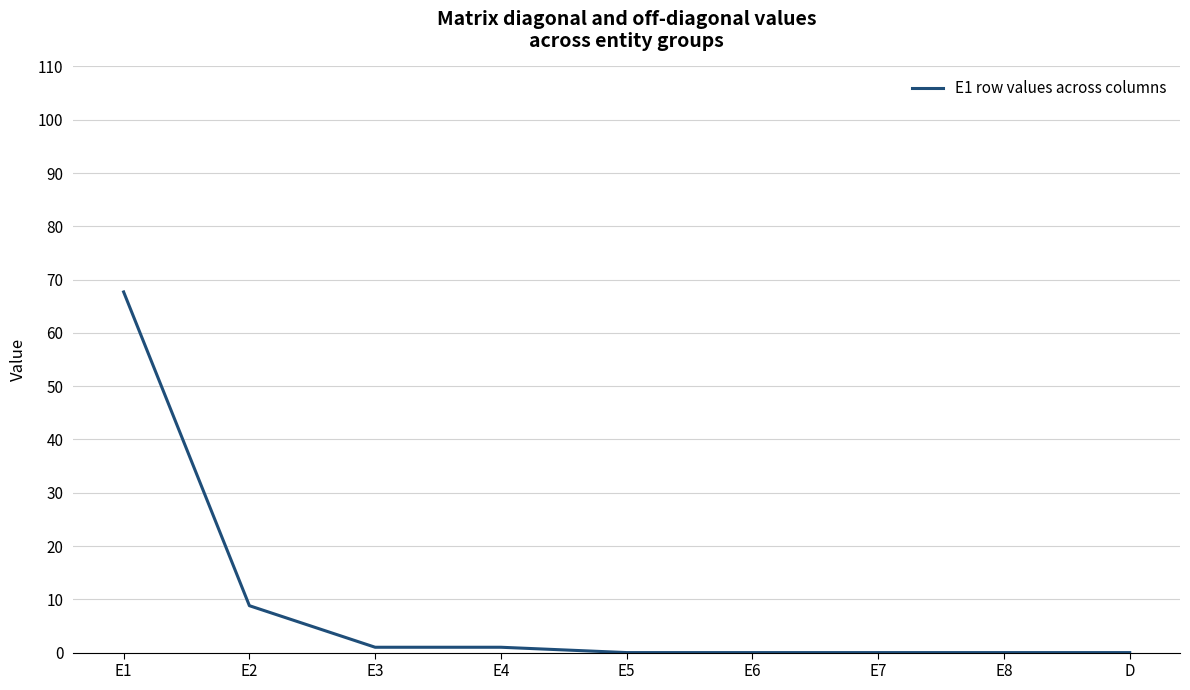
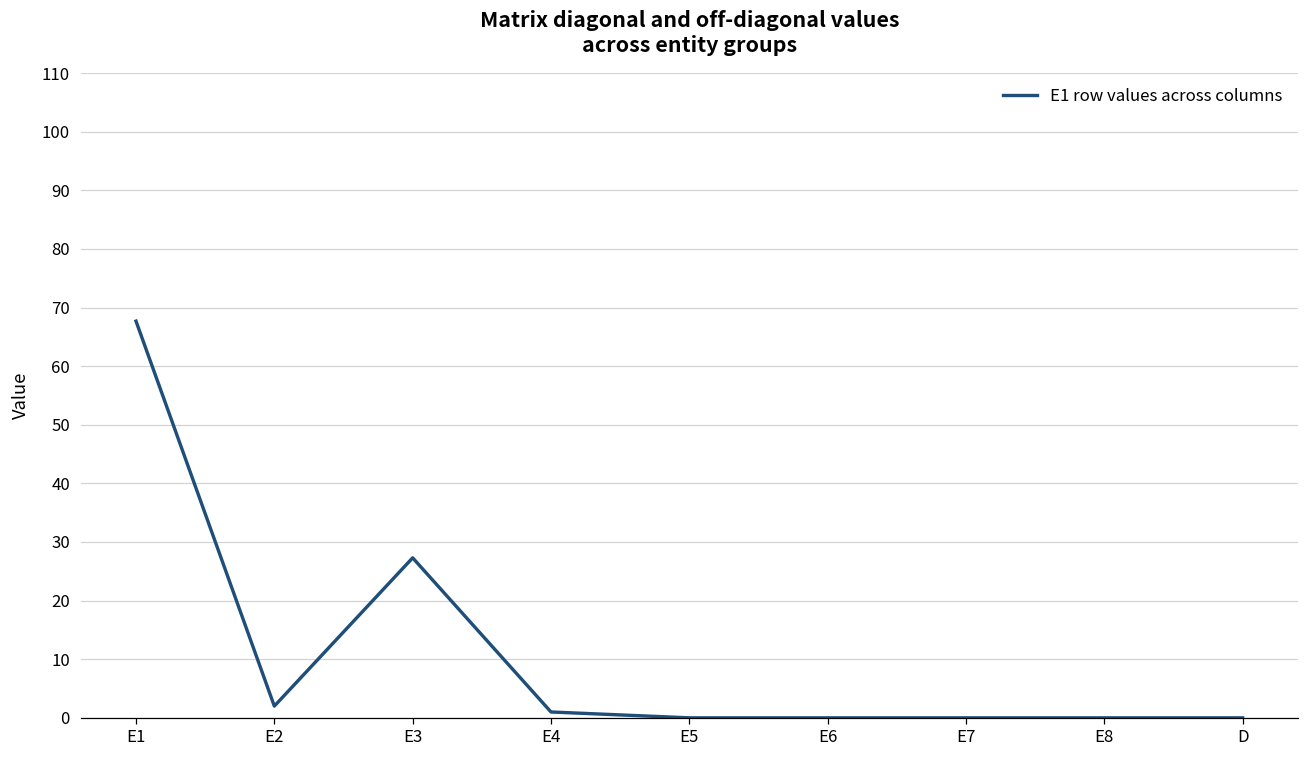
  {
    "E1": 68,
-   "E2": 9,
-   "E3": 1,
+   "E2": 2,
+   "E3": 27,
    "E4": 1,
    "E5": 0,
    "E6": 0,
    "E7": 0,
    "E8": 0,
    "D": 0
  }
